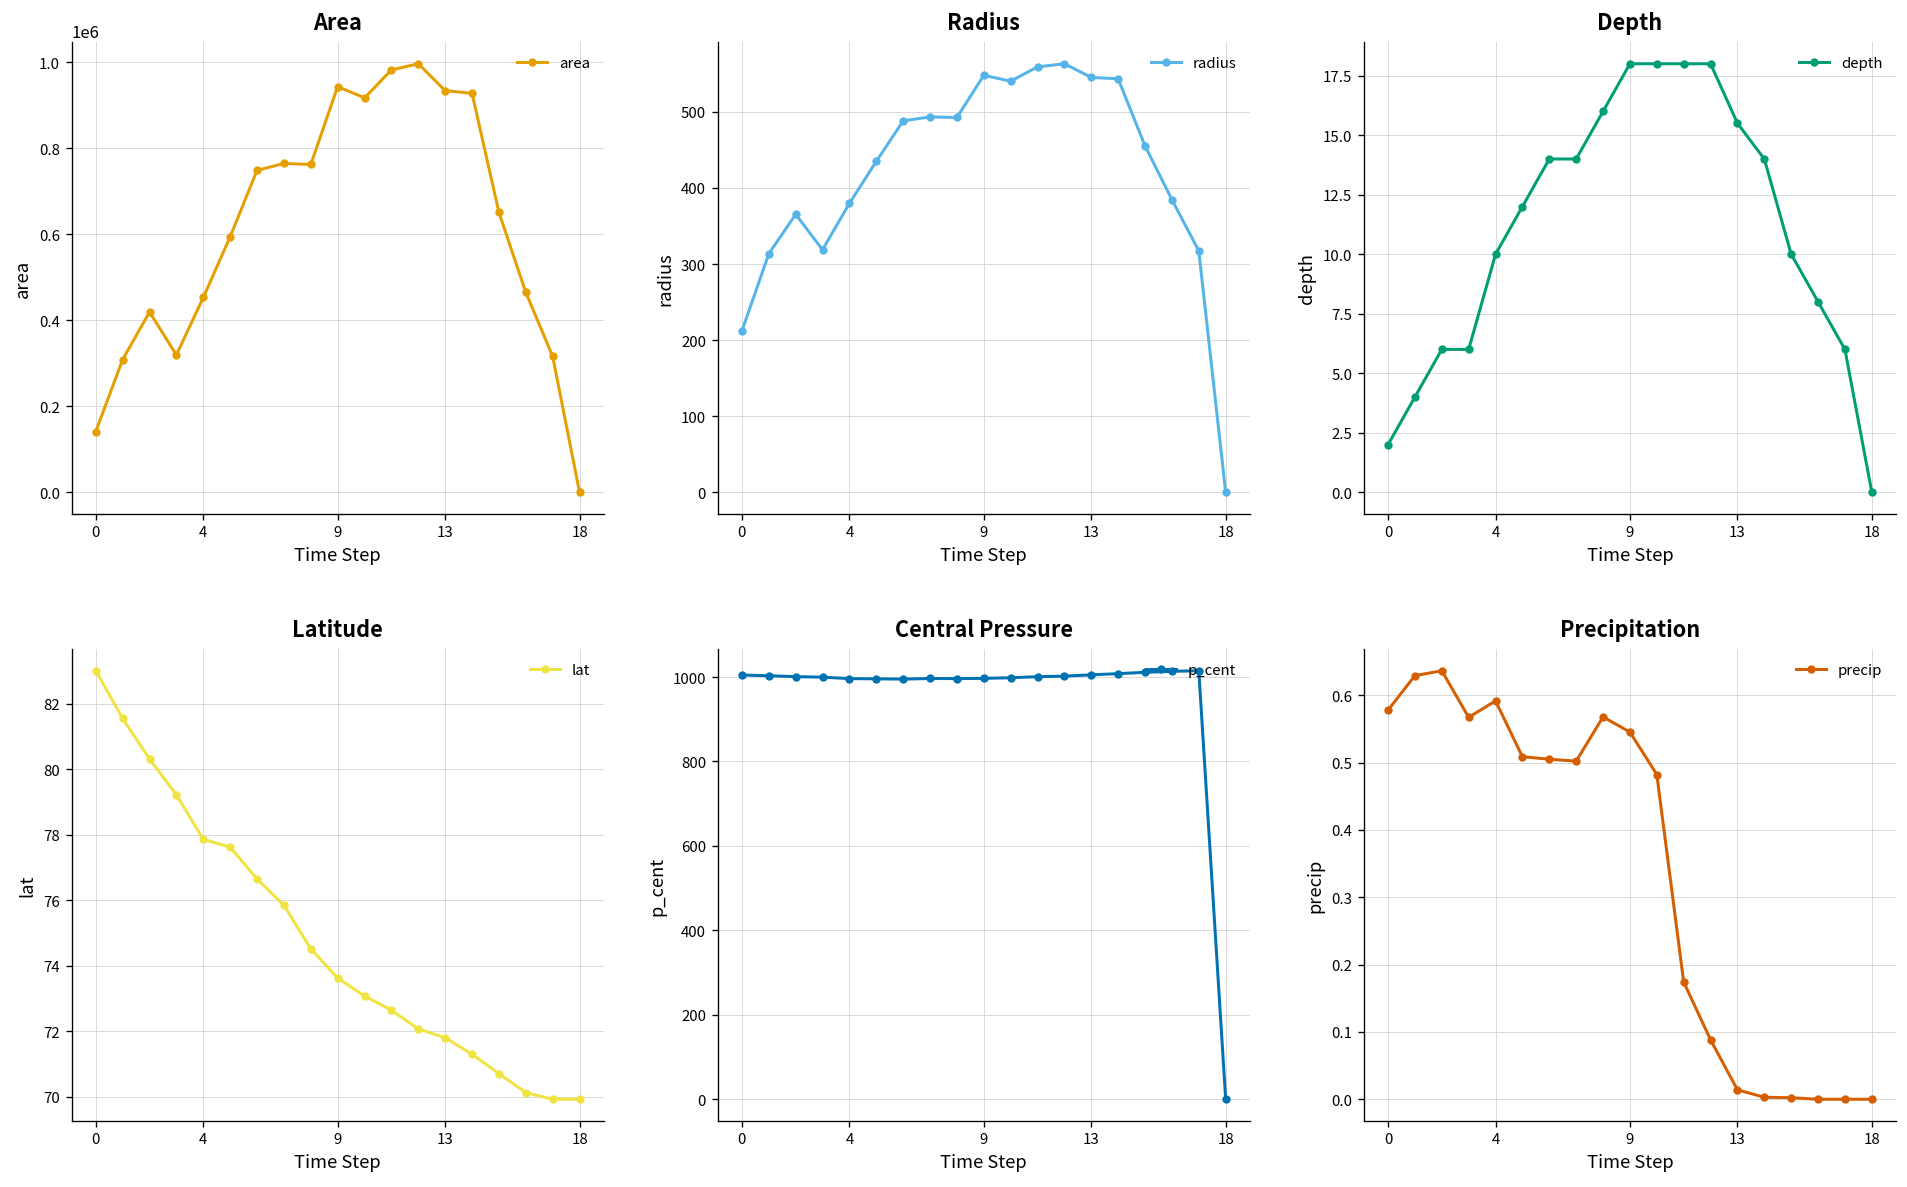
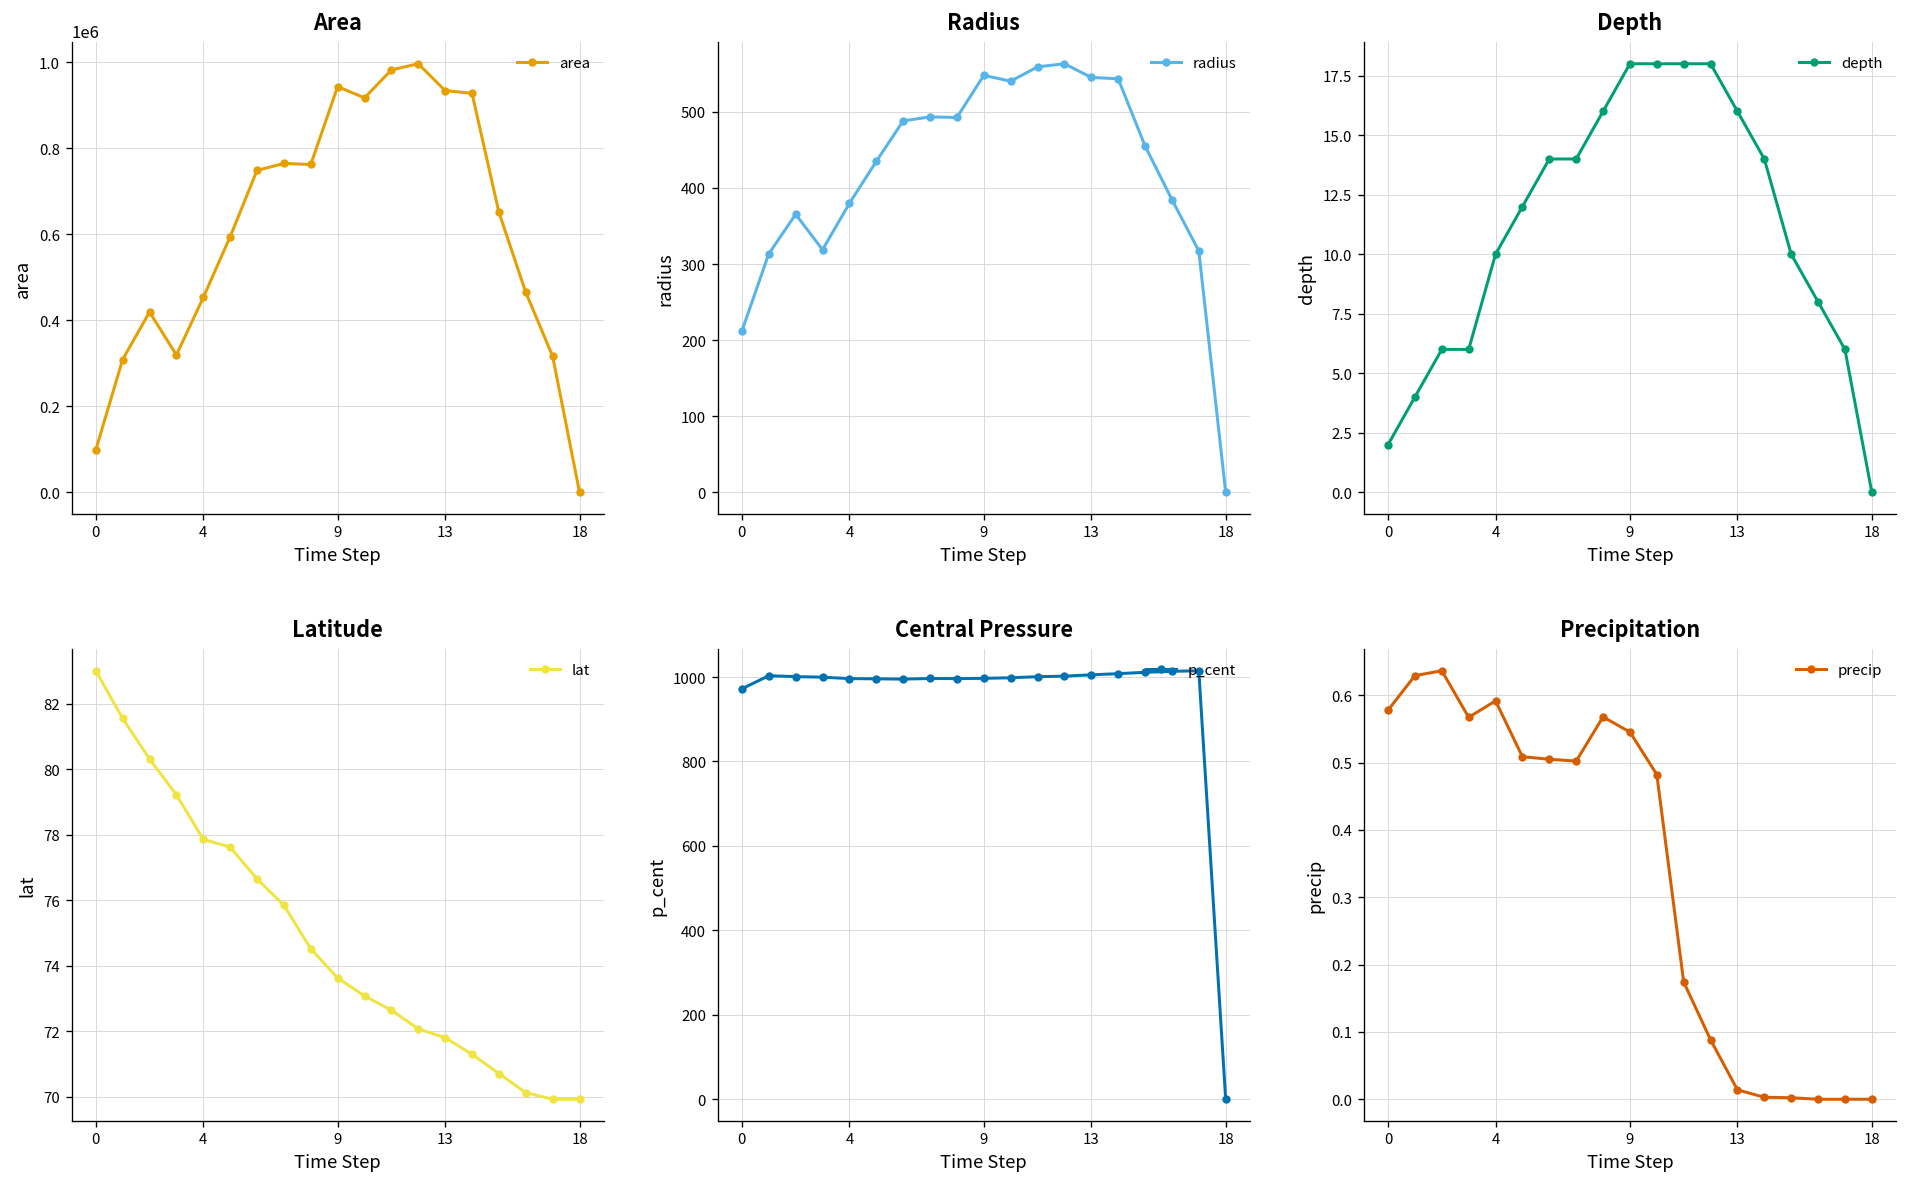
  {
    "Area": {
-     "0": 140000,
+     "0": 100000,
      "4": 450000,
      "9": 940000,
      "13": 930000,
      "18": 0
    },
    "Radius": {
      "0": 210,
      "4": 380,
      "9": 550,
      "13": 550,
      "18": 0
    },
    "Depth": {
      "0": 2.0,
      "4": 10.0,
      "9": 18.0,
-     "13": 15.5,
+     "13": 16.0,
      "18": 0.0
    },
    "Latitude": {
      "0": 83.0,
      "4": 77.9,
      "9": 73.6,
      "13": 71.8,
      "18": 69.9
    },
    "Central Pressure": {
-     "0": 1000,
+     "0": 970,
      "4": 1000,
      "9": 1000,
      "13": 1010,
      "18": 0
    },
    "Precipitation": {
      "0": 0.58,
      "4": 0.59,
      "9": 0.55,
      "13": 0.01,
      "18": 0.00
    }
  }
